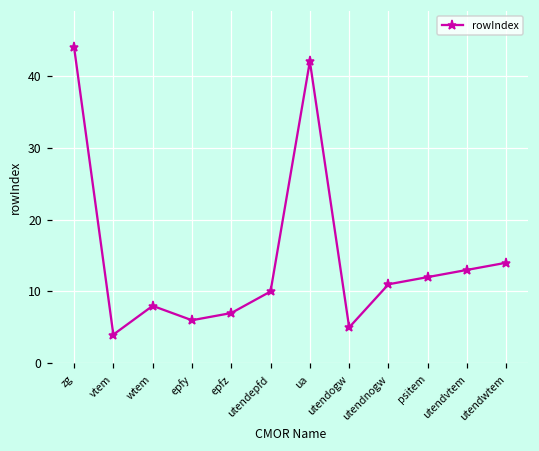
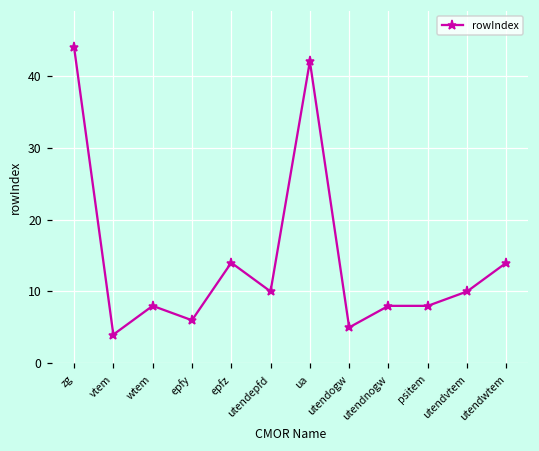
  {
    "zg": 44,
    "vtem": 4,
    "wtem": 8,
    "epfy": 6,
-   "epfz": 7,
+   "epfz": 14,
    "utendepfd": 10,
    "ua": 42,
    "utendogw": 5,
-   "utendnogw": 11,
-   "psitem": 12,
-   "utendvtem": 13,
+   "utendnogw": 8,
+   "psitem": 8,
+   "utendvtem": 10,
    "utendwtem": 14
  }
